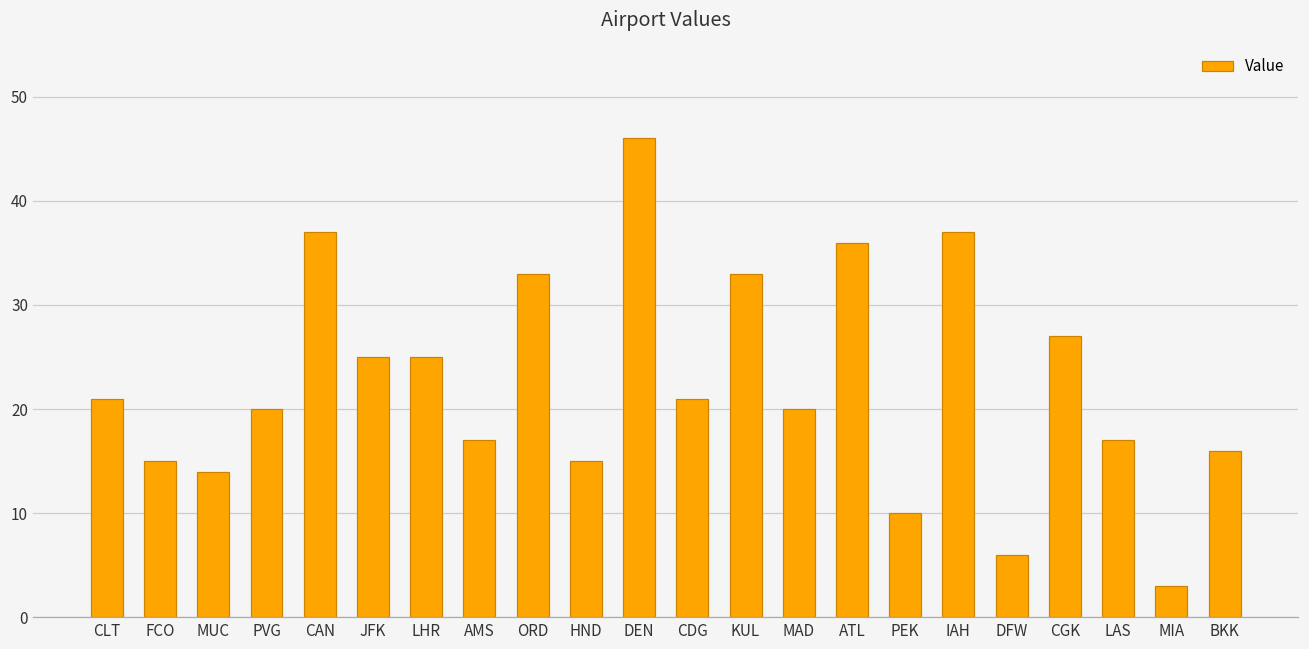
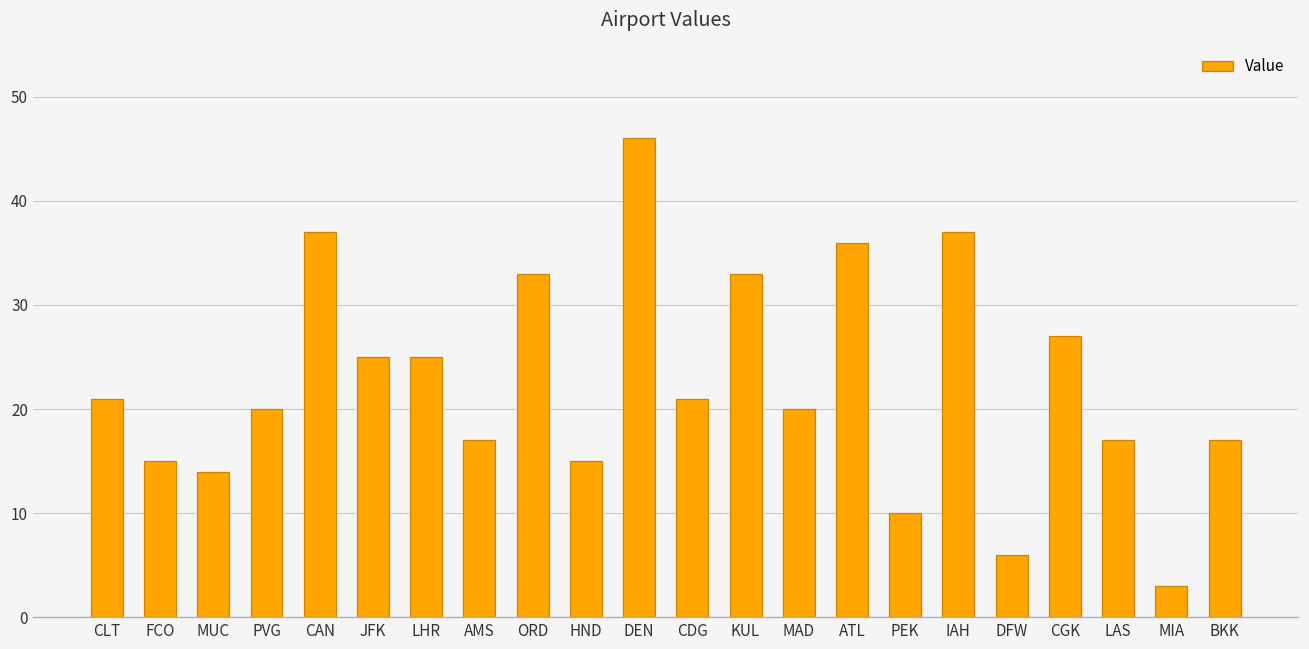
  {
    "CLT": 21,
    "FCO": 15,
    "MUC": 14,
    "PVG": 20,
    "CAN": 37,
    "JFK": 25,
    "LHR": 25,
    "AMS": 17,
    "ORD": 33,
    "HND": 15,
    "DEN": 46,
    "CDG": 21,
    "KUL": 33,
    "MAD": 20,
    "ATL": 36,
    "PEK": 10,
    "IAH": 37,
    "DFW": 6,
    "CGK": 27,
    "LAS": 17,
    "MIA": 3,
-   "BKK": 16
+   "BKK": 17
  }
